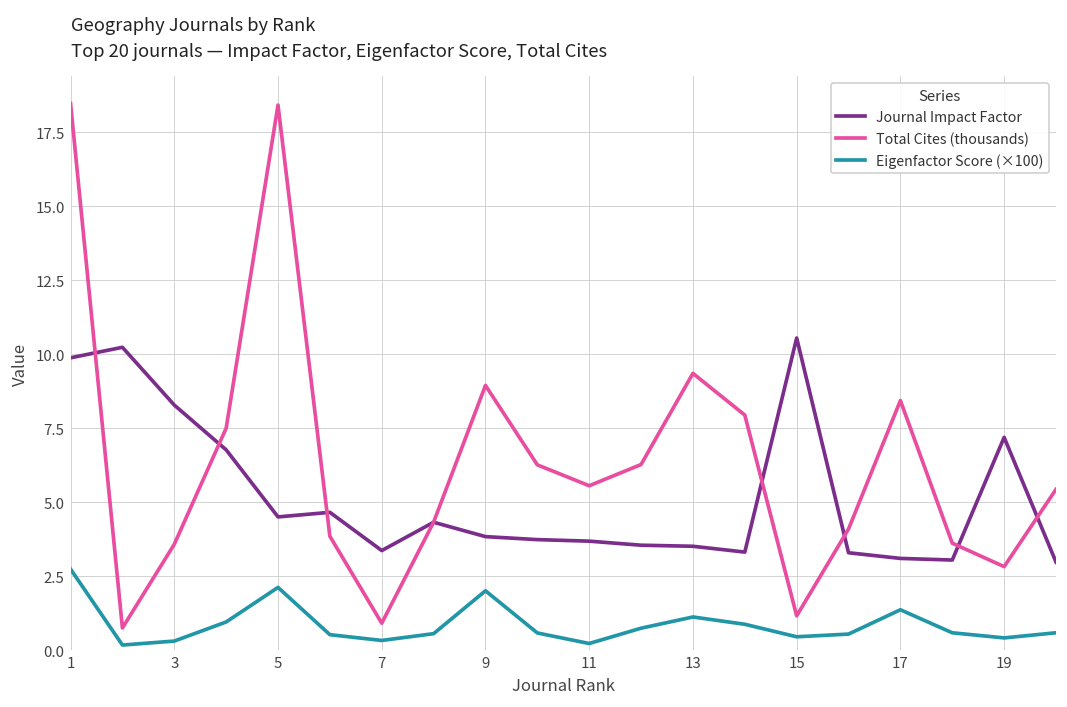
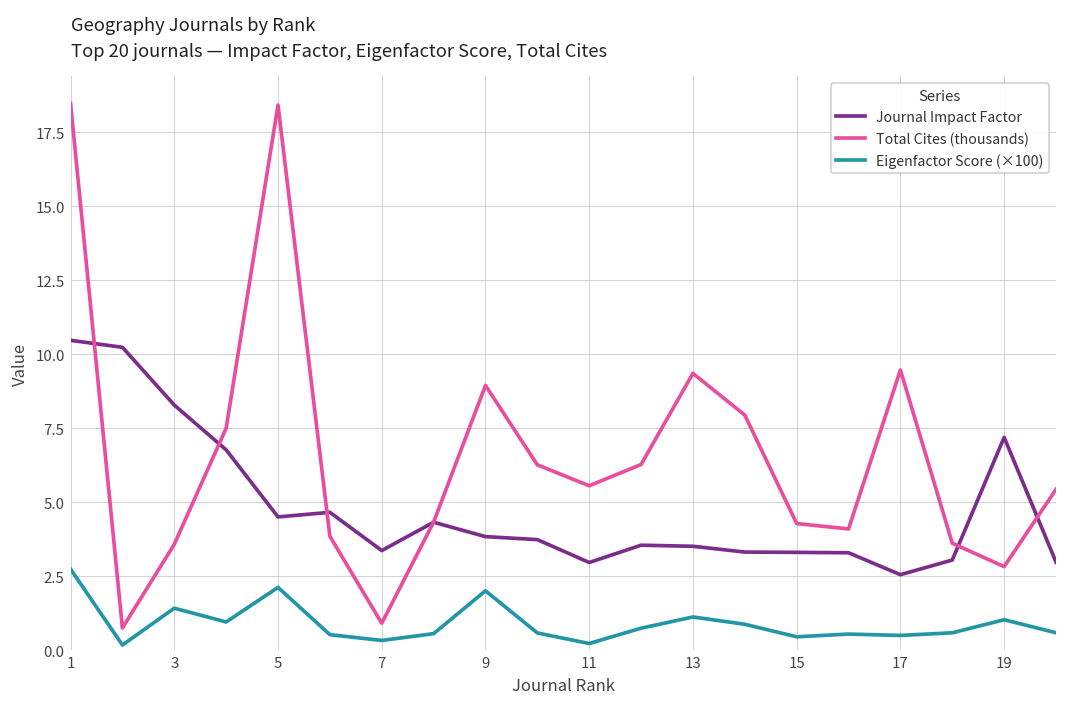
  {
    "Journal Impact Factor": {
-     "1": 9.9,
+     "1": 10.5,
      "3": 8.3,
      "5": 4.5,
      "7": 3.4,
      "9": 3.8,
-     "11": 3.7,
+     "11": 3.0,
      "13": 3.5,
-     "15": 10.5,
-     "17": 3.1,
+     "15": 3.3,
+     "17": 2.5,
      "19": 7.2
    },
    "Total Cites (thousands)": {
      "1": 18.5,
      "3": 3.6,
      "5": 18.4,
      "7": 0.9,
      "9": 8.9,
      "11": 5.6,
      "13": 9.4,
-     "15": 1.2,
-     "17": 8.4,
+     "15": 4.3,
+     "17": 9.5,
      "19": 2.8
    },
    "Eigenfactor Score (×100)": {
      "1": 2.7,
-     "3": 0.3,
+     "3": 1.4,
      "5": 2.1,
      "7": 0.3,
      "9": 2.0,
      "11": 0.2,
      "13": 1.1,
      "15": 0.4,
-     "17": 1.4,
-     "19": 0.4
+     "17": 0.5,
+     "19": 1.0
    }
  }
